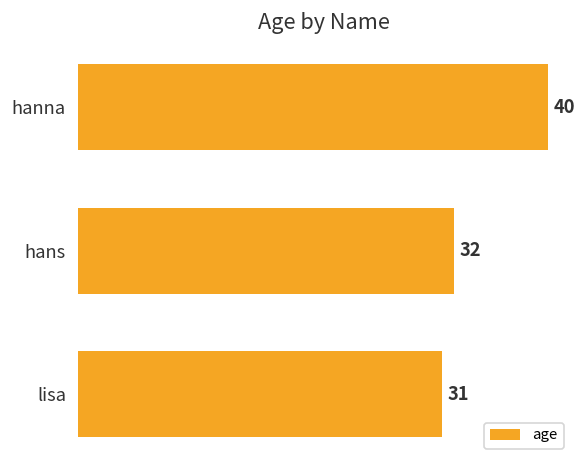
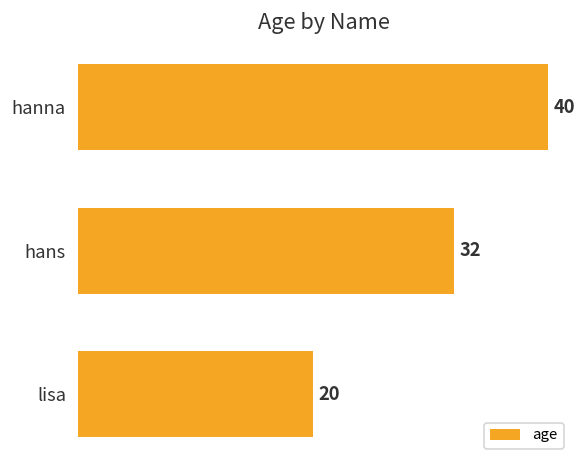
  {
    "hanna": 40,
    "hans": 32,
-   "lisa": 31
+   "lisa": 20
  }
